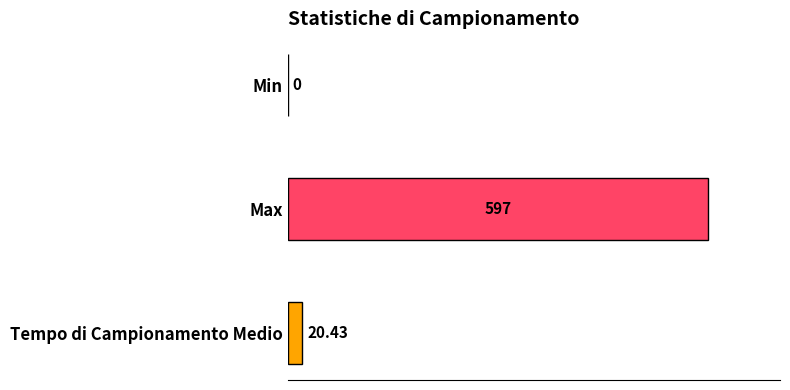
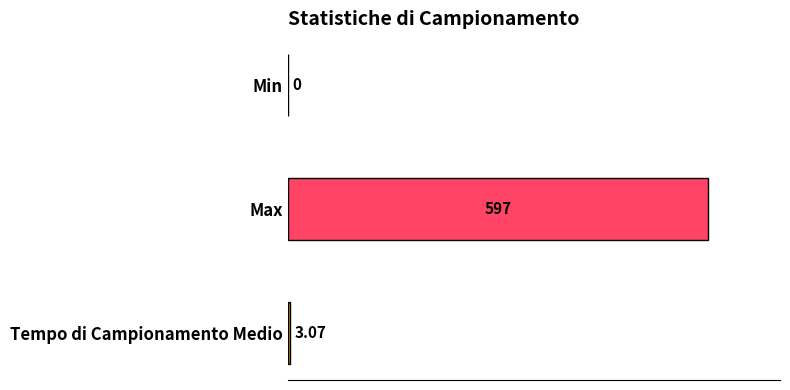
  {
    "Min": 0,
    "Max": 597,
-   "Tempo di Campionamento Medio": 20.43
+   "Tempo di Campionamento Medio": 3.07
  }
